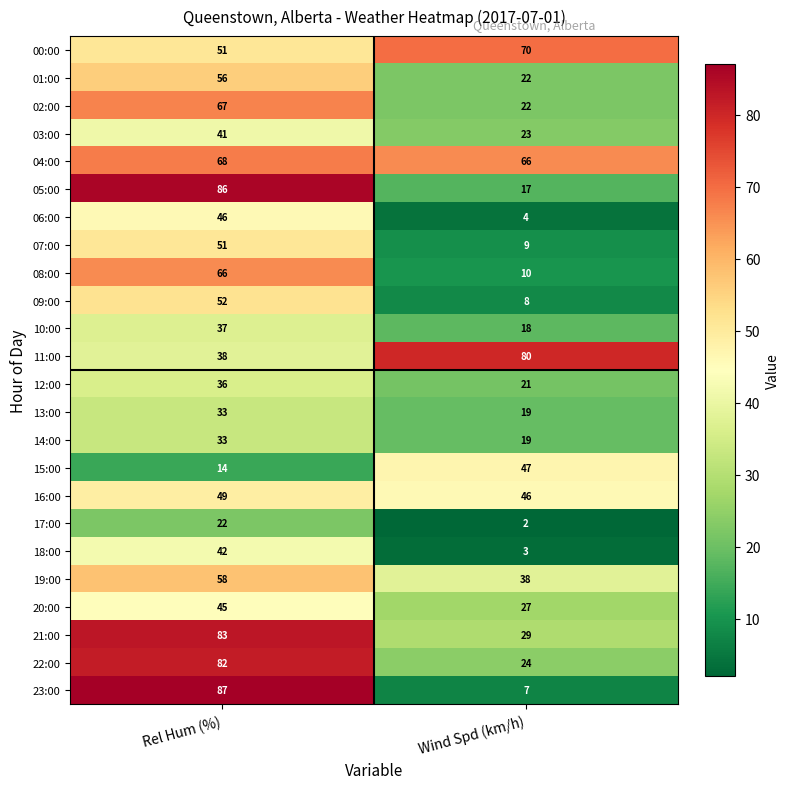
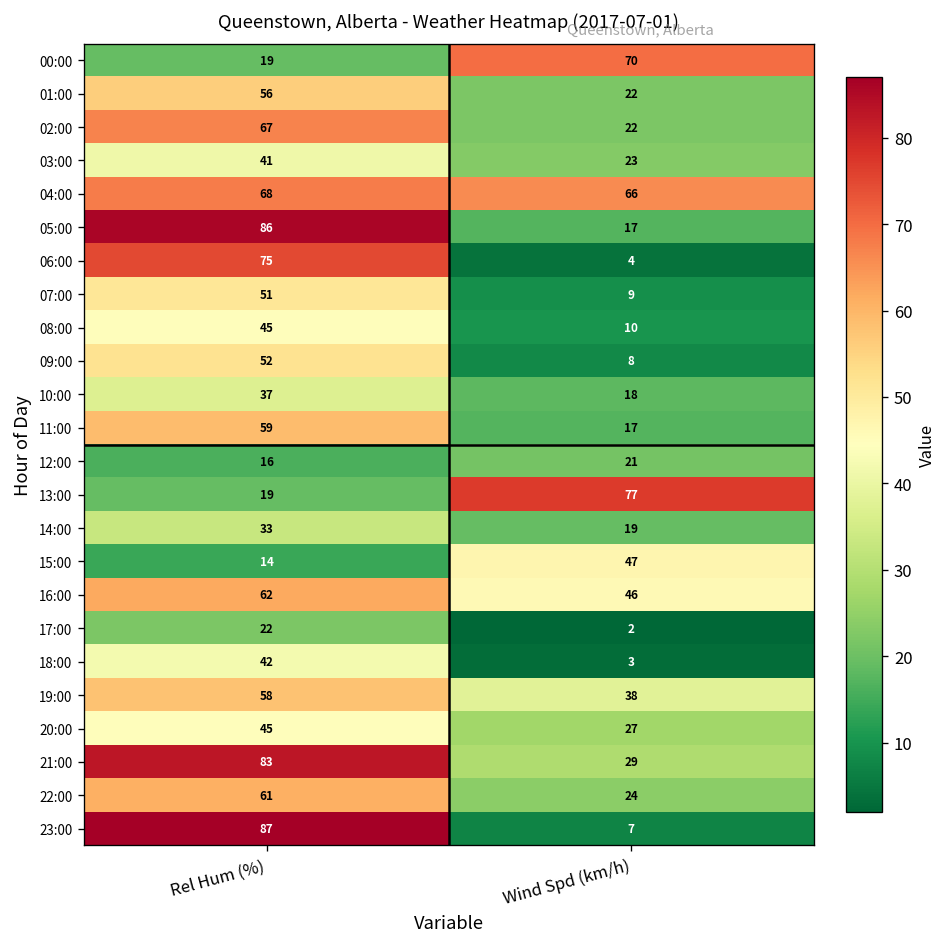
  {
    "00:00": {
-     "Rel Hum (%)": 51,
+     "Rel Hum (%)": 19,
      "Wind Spd (km/h)": 70
    },
    "01:00": {
      "Rel Hum (%)": 56,
      "Wind Spd (km/h)": 22
    },
    "02:00": {
      "Rel Hum (%)": 67,
      "Wind Spd (km/h)": 22
    },
    "03:00": {
      "Rel Hum (%)": 41,
      "Wind Spd (km/h)": 23
    },
    "04:00": {
      "Rel Hum (%)": 68,
      "Wind Spd (km/h)": 66
    },
    "05:00": {
      "Rel Hum (%)": 86,
      "Wind Spd (km/h)": 17
    },
    "06:00": {
-     "Rel Hum (%)": 46,
+     "Rel Hum (%)": 75,
      "Wind Spd (km/h)": 4
    },
    "07:00": {
      "Rel Hum (%)": 51,
      "Wind Spd (km/h)": 9
    },
    "08:00": {
-     "Rel Hum (%)": 66,
+     "Rel Hum (%)": 45,
      "Wind Spd (km/h)": 10
    },
    "09:00": {
      "Rel Hum (%)": 52,
      "Wind Spd (km/h)": 8
    },
    "10:00": {
      "Rel Hum (%)": 37,
      "Wind Spd (km/h)": 18
    },
    "11:00": {
-     "Rel Hum (%)": 38,
-     "Wind Spd (km/h)": 80
+     "Rel Hum (%)": 59,
+     "Wind Spd (km/h)": 17
    },
    "12:00": {
-     "Rel Hum (%)": 36,
+     "Rel Hum (%)": 16,
      "Wind Spd (km/h)": 21
    },
    "13:00": {
-     "Rel Hum (%)": 33,
-     "Wind Spd (km/h)": 19
+     "Rel Hum (%)": 19,
+     "Wind Spd (km/h)": 77
    },
    "14:00": {
      "Rel Hum (%)": 33,
      "Wind Spd (km/h)": 19
    },
    "15:00": {
      "Rel Hum (%)": 14,
      "Wind Spd (km/h)": 47
    },
    "16:00": {
-     "Rel Hum (%)": 49,
+     "Rel Hum (%)": 62,
      "Wind Spd (km/h)": 46
    },
    "17:00": {
      "Rel Hum (%)": 22,
      "Wind Spd (km/h)": 2
    },
    "18:00": {
      "Rel Hum (%)": 42,
      "Wind Spd (km/h)": 3
    },
    "19:00": {
      "Rel Hum (%)": 58,
      "Wind Spd (km/h)": 38
    },
    "20:00": {
      "Rel Hum (%)": 45,
      "Wind Spd (km/h)": 27
    },
    "21:00": {
      "Rel Hum (%)": 83,
      "Wind Spd (km/h)": 29
    },
    "22:00": {
-     "Rel Hum (%)": 82,
+     "Rel Hum (%)": 61,
      "Wind Spd (km/h)": 24
    },
    "23:00": {
      "Rel Hum (%)": 87,
      "Wind Spd (km/h)": 7
    }
  }
